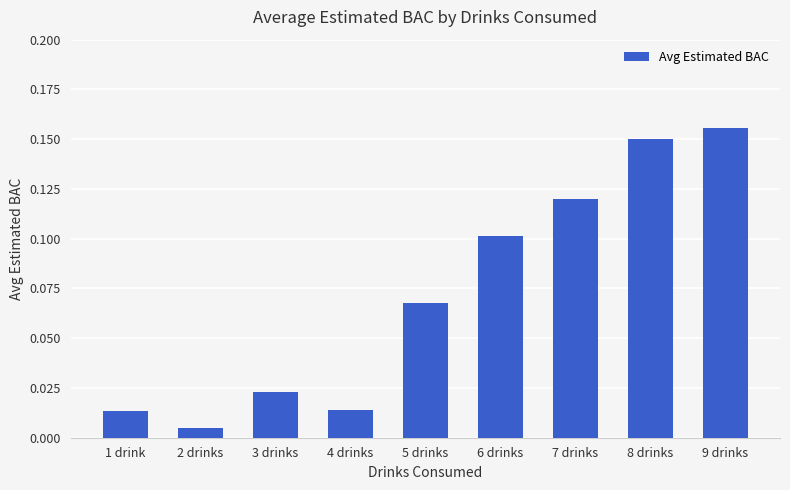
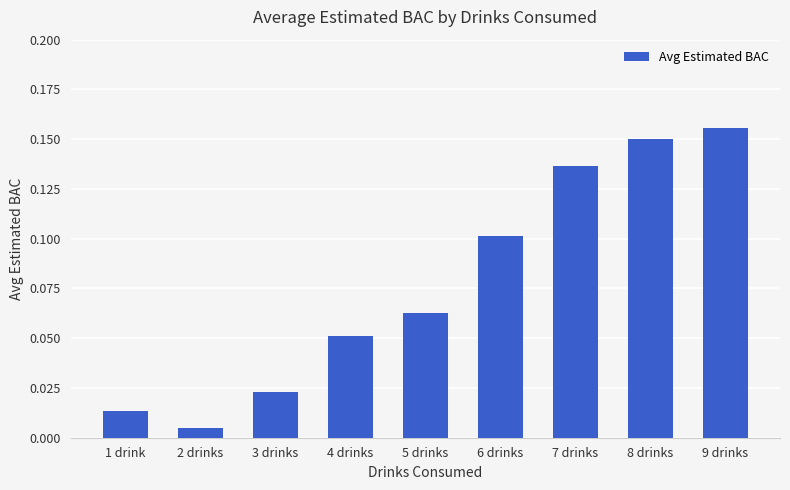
  {
    "1 drink": 0.013,
    "2 drinks": 0.005,
    "3 drinks": 0.023,
-   "4 drinks": 0.014,
-   "5 drinks": 0.068,
+   "4 drinks": 0.051,
+   "5 drinks": 0.063,
    "6 drinks": 0.101,
-   "7 drinks": 0.120,
+   "7 drinks": 0.136,
    "8 drinks": 0.150,
    "9 drinks": 0.156
  }
